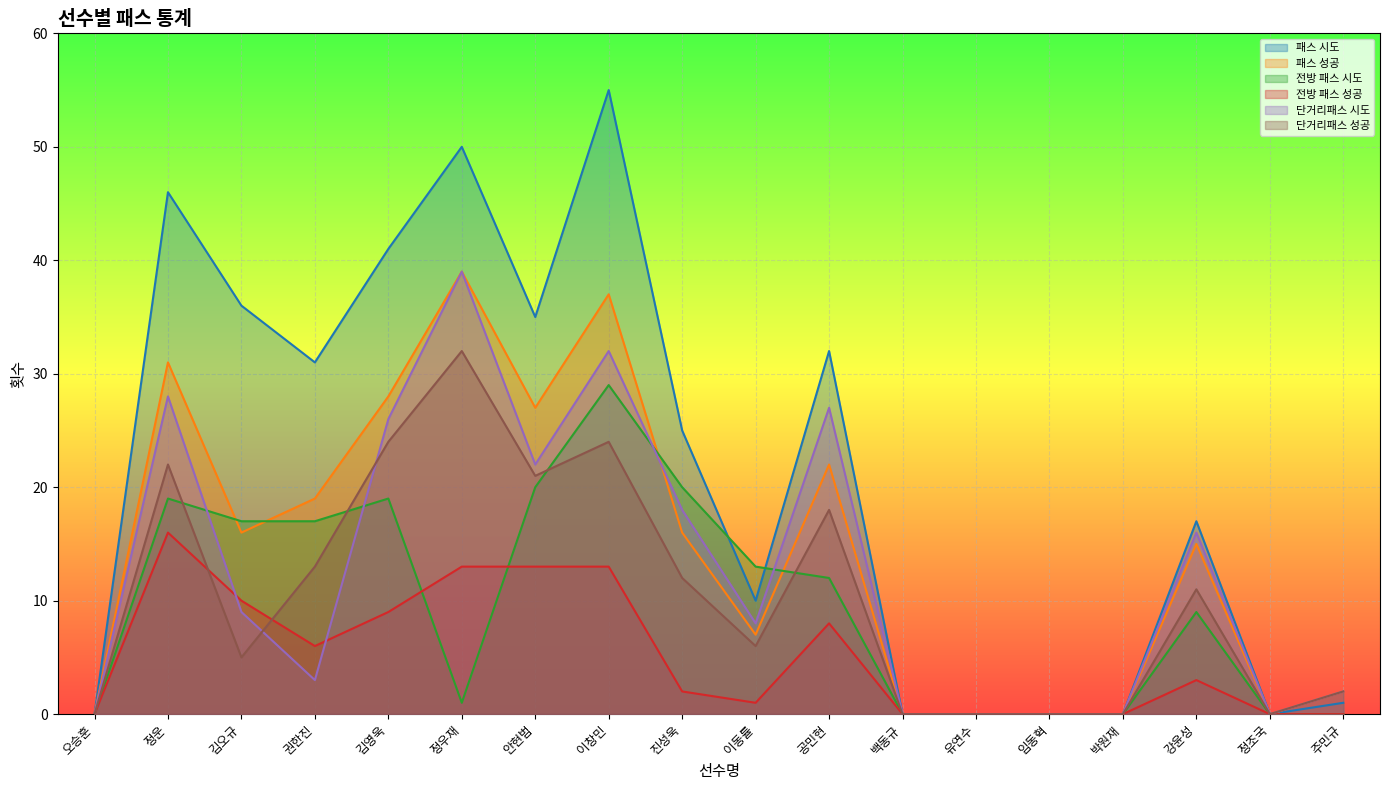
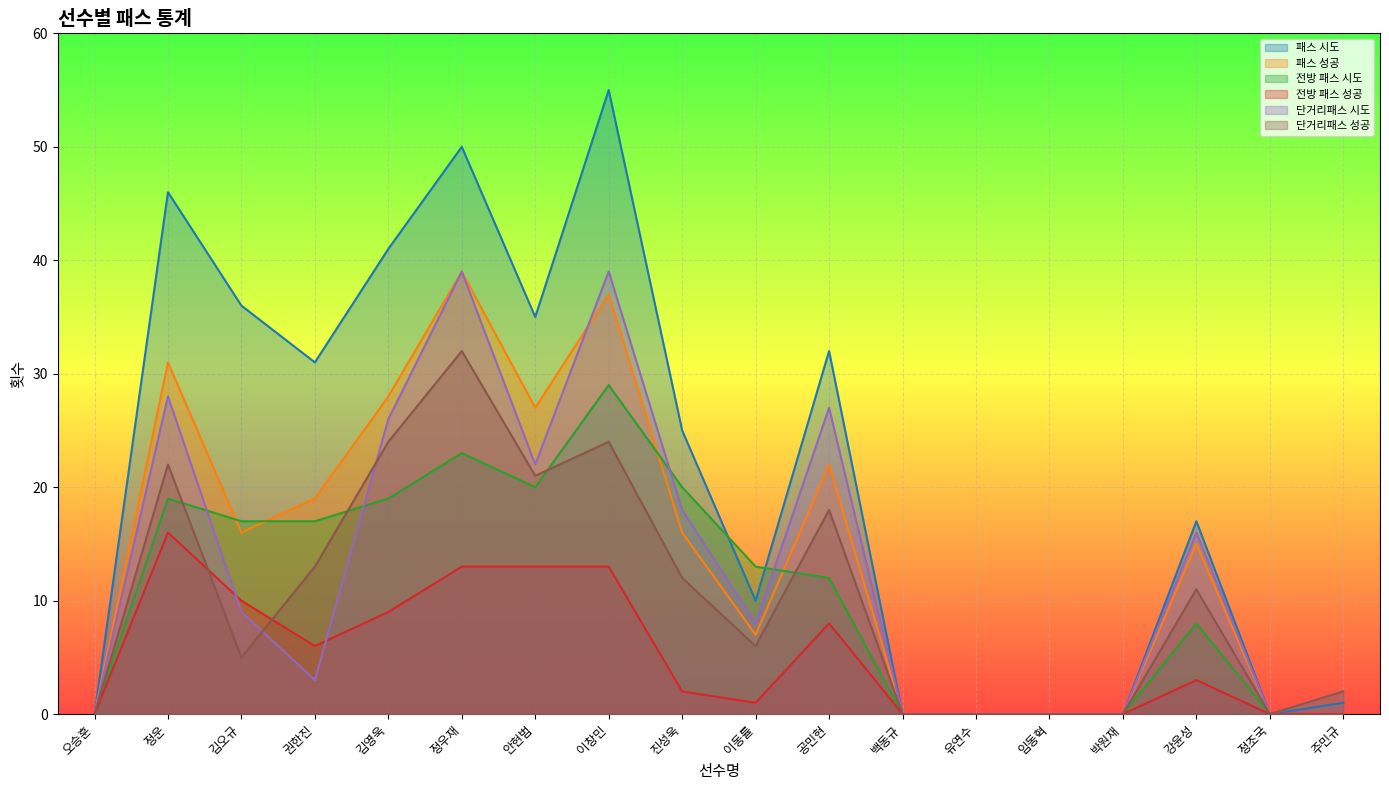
  {
    "패스 시도": {
      "정운": 46,
      "김오규": 36,
      "권한진": 31,
      "김영욱": 41,
      "정우재": 50,
      "안현범": 35,
      "이창민": 55,
      "진성욱": 25,
      "이동률": 10,
      "공민현": 32,
      "강윤성": 17,
      "주민규": 1
    },
    "전방 패스 시도": {
      "정운": 19,
      "김오규": 17,
      "권한진": 17,
      "김영욱": 19,
-     "정우재": 1,
+     "정우재": 23,
      "안현범": 20,
      "이창민": 29,
      "진성욱": 20,
      "이동률": 13,
      "공민현": 12,
-     "강윤성": 9
+     "강윤성": 8
    },
    "단거리패스 시도": {
      "정운": 28,
      "김오규": 9,
      "권한진": 3,
      "김영욱": 26,
      "안현범": 22,
-     "이창민": 32,
+     "이창민": 39,
      "진성욱": 18,
      "이동률": 8,
      "공민현": 27,
      "강윤성": 16
    }
  }
